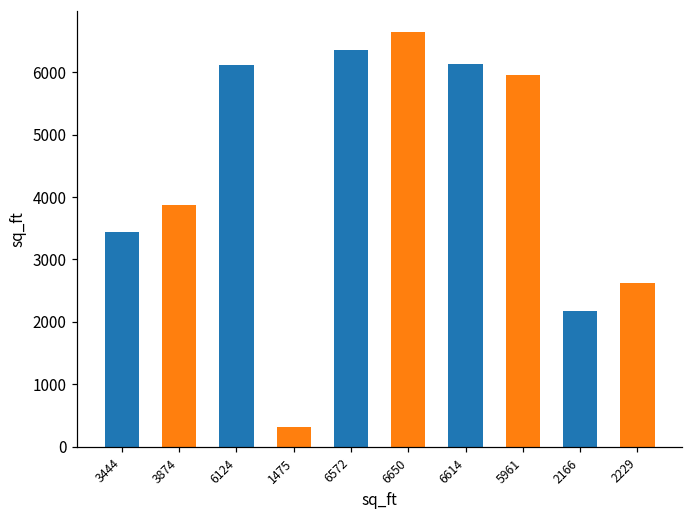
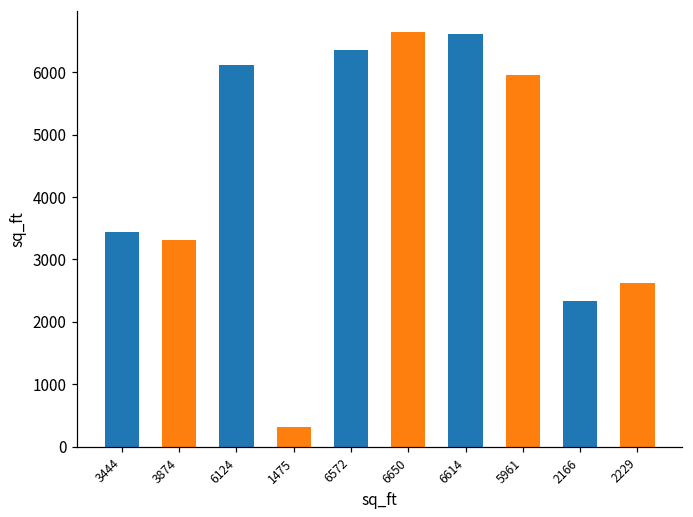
  {
    "3444": 3400,
-   "3874": 3900,
+   "3874": 3300,
    "6124": 6100,
    "1475": 300,
    "6572": 6400,
    "6650": 6700,
-   "6614": 6100,
+   "6614": 6600,
    "5961": 6000,
-   "2166": 2200,
+   "2166": 2300,
    "2229": 2600
  }
